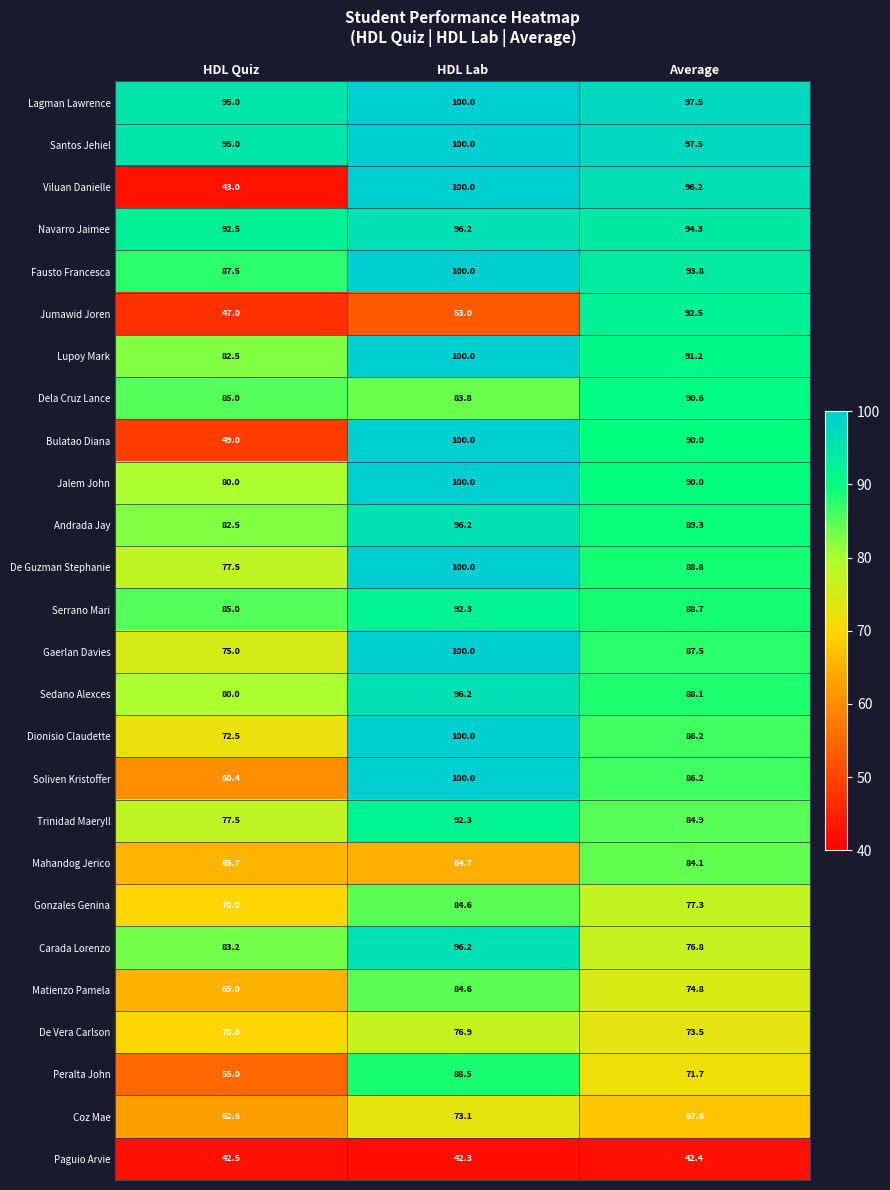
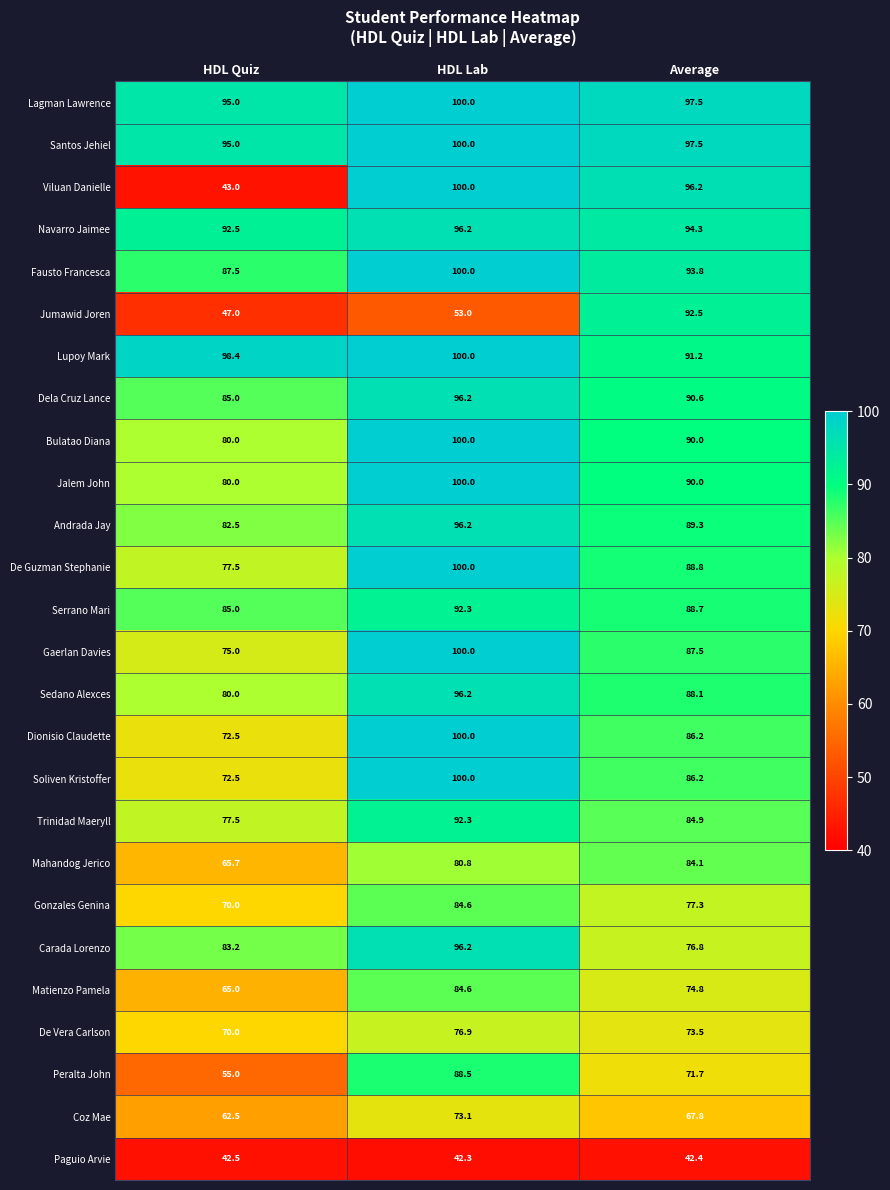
  {
    "Lagman Lawrence": {
      "HDL Quiz": 95.0,
      "HDL Lab": 100.0,
      "Average": 97.5
    },
    "Santos Jehiel": {
      "HDL Quiz": 95.0,
      "HDL Lab": 100.0,
      "Average": 97.5
    },
    "Viluan Danielle": {
      "HDL Quiz": 43.0,
      "HDL Lab": 100.0,
      "Average": 96.2
    },
    "Navarro Jaimee": {
      "HDL Quiz": 92.5,
      "HDL Lab": 96.2,
      "Average": 94.3
    },
    "Fausto Francesca": {
      "HDL Quiz": 87.5,
      "HDL Lab": 100.0,
      "Average": 93.8
    },
    "Jumawid Joren": {
      "HDL Quiz": 47.0,
      "HDL Lab": 53.0,
      "Average": 92.5
    },
    "Lupoy Mark": {
-     "HDL Quiz": 82.5,
+     "HDL Quiz": 98.4,
      "HDL Lab": 100.0,
      "Average": 91.2
    },
    "Dela Cruz Lance": {
      "HDL Quiz": 85.0,
-     "HDL Lab": 83.8,
+     "HDL Lab": 96.2,
      "Average": 90.6
    },
    "Bulatao Diana": {
-     "HDL Quiz": 49.0,
+     "HDL Quiz": 80.0,
      "HDL Lab": 100.0,
      "Average": 90.0
    },
    "Jalem John": {
      "HDL Quiz": 80.0,
      "HDL Lab": 100.0,
      "Average": 90.0
    },
    "Andrada Jay": {
      "HDL Quiz": 82.5,
      "HDL Lab": 96.2,
      "Average": 89.3
    },
    "De Guzman Stephanie": {
      "HDL Quiz": 77.5,
      "HDL Lab": 100.0,
      "Average": 88.8
    },
    "Serrano Mari": {
      "HDL Quiz": 85.0,
      "HDL Lab": 92.3,
      "Average": 88.7
    },
    "Gaerlan Davies": {
      "HDL Quiz": 75.0,
      "HDL Lab": 100.0,
      "Average": 87.5
    },
    "Sedano Alexces": {
      "HDL Quiz": 80.0,
      "HDL Lab": 96.2,
      "Average": 88.1
    },
    "Dionisio Claudette": {
      "HDL Quiz": 72.5,
      "HDL Lab": 100.0,
      "Average": 86.2
    },
    "Soliven Kristoffer": {
-     "HDL Quiz": 60.4,
+     "HDL Quiz": 72.5,
      "HDL Lab": 100.0,
      "Average": 86.2
    },
    "Trinidad Maeryll": {
      "HDL Quiz": 77.5,
      "HDL Lab": 92.3,
      "Average": 84.9
    },
    "Mahandog Jerico": {
      "HDL Quiz": 65.7,
-     "HDL Lab": 64.7,
+     "HDL Lab": 80.8,
      "Average": 84.1
    },
    "Gonzales Genina": {
      "HDL Quiz": 70.0,
      "HDL Lab": 84.6,
      "Average": 77.3
    },
    "Carada Lorenzo": {
      "HDL Quiz": 83.2,
      "HDL Lab": 96.2,
      "Average": 76.8
    },
    "Matienzo Pamela": {
      "HDL Quiz": 65.0,
      "HDL Lab": 84.6,
      "Average": 74.8
    },
    "De Vera Carlson": {
      "HDL Quiz": 70.0,
      "HDL Lab": 76.9,
      "Average": 73.5
    },
    "Peralta John": {
      "HDL Quiz": 55.0,
      "HDL Lab": 88.5,
      "Average": 71.7
    },
    "Coz Mae": {
      "HDL Quiz": 62.5,
      "HDL Lab": 73.1,
      "Average": 67.8
    },
    "Paguio Arvie": {
      "HDL Quiz": 42.5,
      "HDL Lab": 42.3,
      "Average": 42.4
    }
  }
